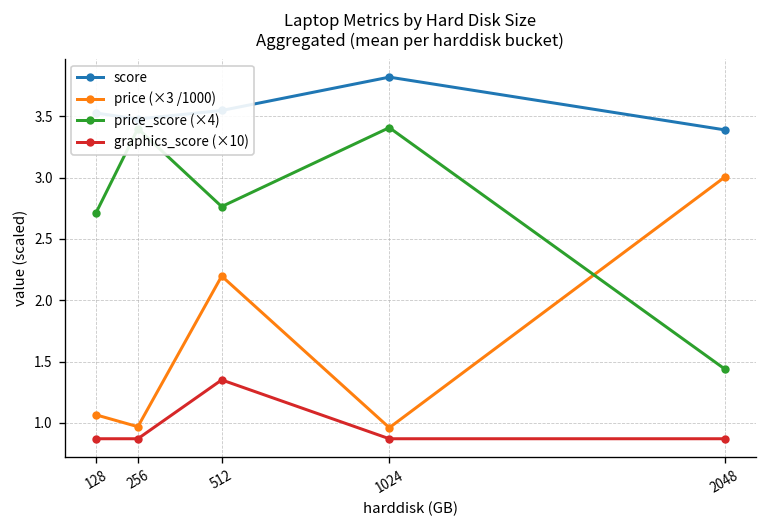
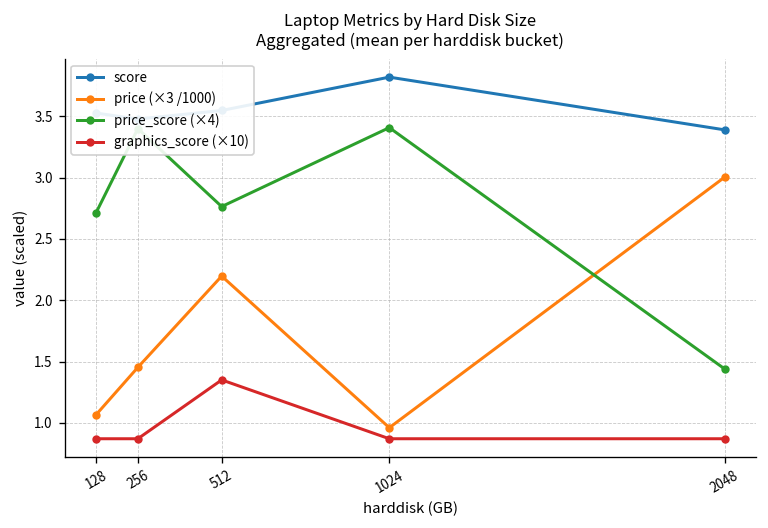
  {
    "score": {
      "1024": 3.82,
      "2048": 3.39
    },
    "price (×3 /1000)": {
      "128": 1.07,
-     "256": 0.97,
+     "256": 1.45,
      "512": 2.20,
      "1024": 0.96,
      "2048": 3.00
    },
    "price_score (×4)": {
      "128": 2.71,
      "512": 2.76,
      "1024": 3.41,
      "2048": 1.44
    },
    "graphics_score (×10)": {
      "128": 0.87,
      "256": 0.87,
      "512": 1.35,
      "1024": 0.87,
      "2048": 0.87
    }
  }
